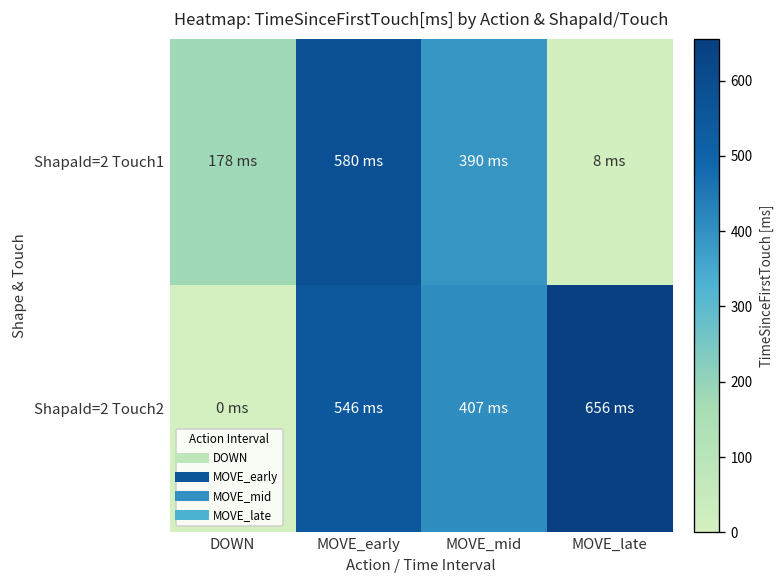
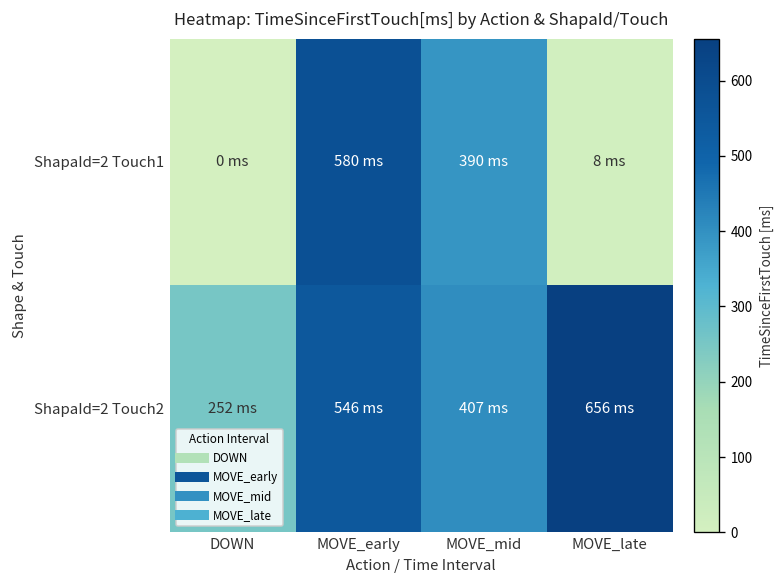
  {
    "ShapaId=2 Touch1": {
-     "DOWN": 178,
+     "DOWN": 0,
      "MOVE_early": 580,
      "MOVE_mid": 390,
      "MOVE_late": 8
    },
    "ShapaId=2 Touch2": {
-     "DOWN": 0,
+     "DOWN": 252,
      "MOVE_early": 546,
      "MOVE_mid": 407,
      "MOVE_late": 656
    }
  }
